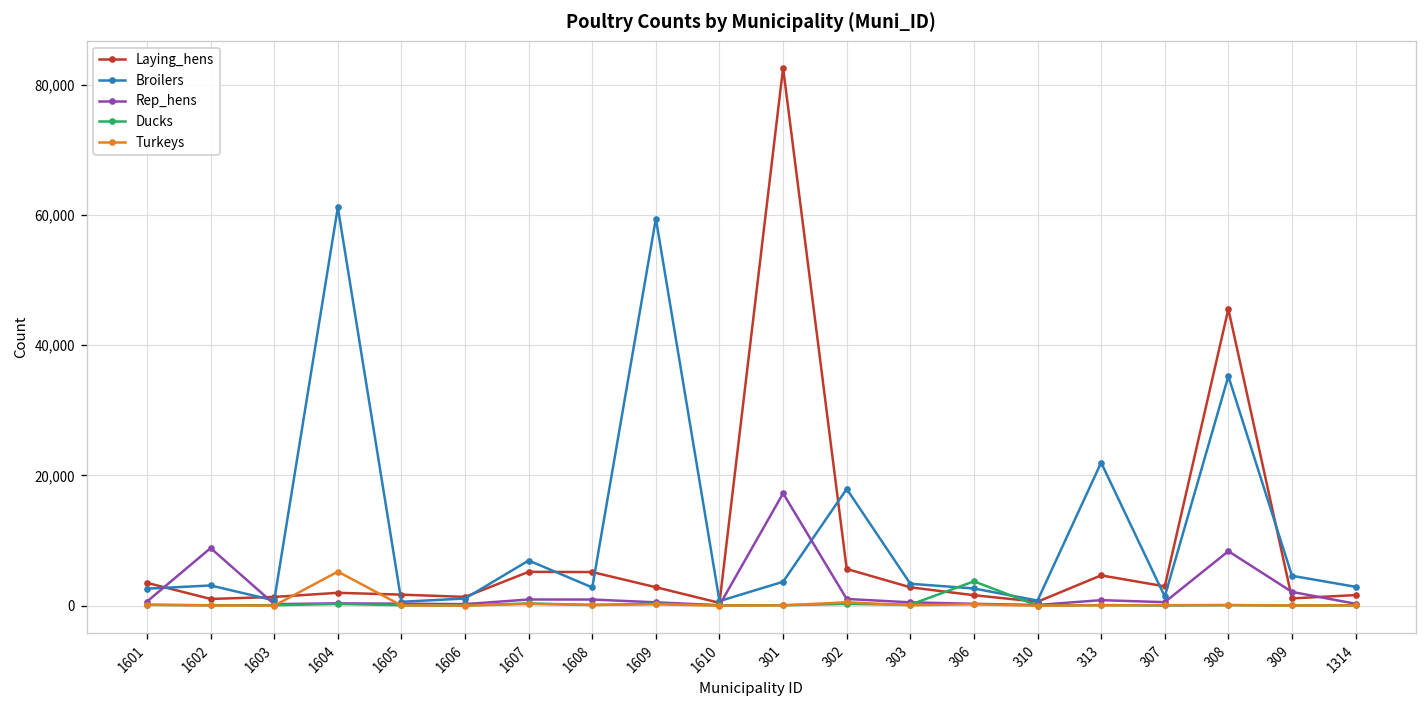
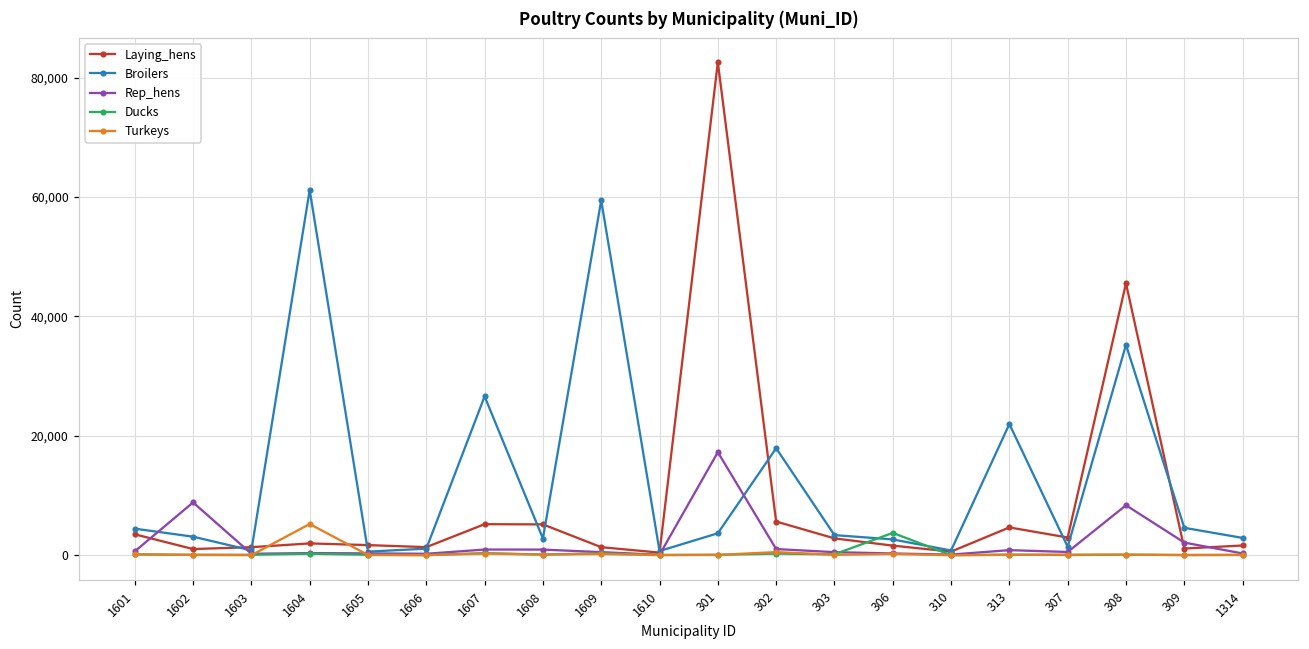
  {
    "Laying_hens": {
      "1601": "4,000",
      "1602": "1,000",
      "1603": "1,000",
      "1604": "2,000",
      "1605": "2,000",
      "1607": "5,000",
      "1608": "5,000",
-     "1609": "3,000",
+     "1609": "1,000",
      "301": "83,000",
      "302": "6,000",
      "303": "3,000",
      "306": "2,000",
      "313": "5,000",
      "307": "3,000",
      "308": "46,000",
      "309": "1,000",
      "1314": "2,000"
    },
    "Broilers": {
-     "1601": "3,000",
+     "1601": "4,000",
      "1602": "3,000",
      "1603": "1,000",
      "1604": "61,000",
-     "1607": "7,000",
+     "1607": "27,000",
      "1608": "3,000",
      "1609": "59,000",
      "301": "4,000",
      "302": "18,000",
      "303": "3,000",
      "306": "3,000",
      "313": "22,000",
      "307": "1,000",
      "308": "35,000",
      "309": "5,000",
      "1314": "3,000"
    },
    "Rep_hens": {
      "1601": "1,000",
      "1602": "9,000",
      "1607": "1,000",
      "1608": "1,000",
      "301": "17,000",
      "302": "1,000",
      "313": "1,000",
      "308": "8,000",
      "309": "2,000"
    },
    "Ducks": {
      "306": "4,000"
    },
    "Turkeys": {
      "1604": "5,000"
    }
  }
